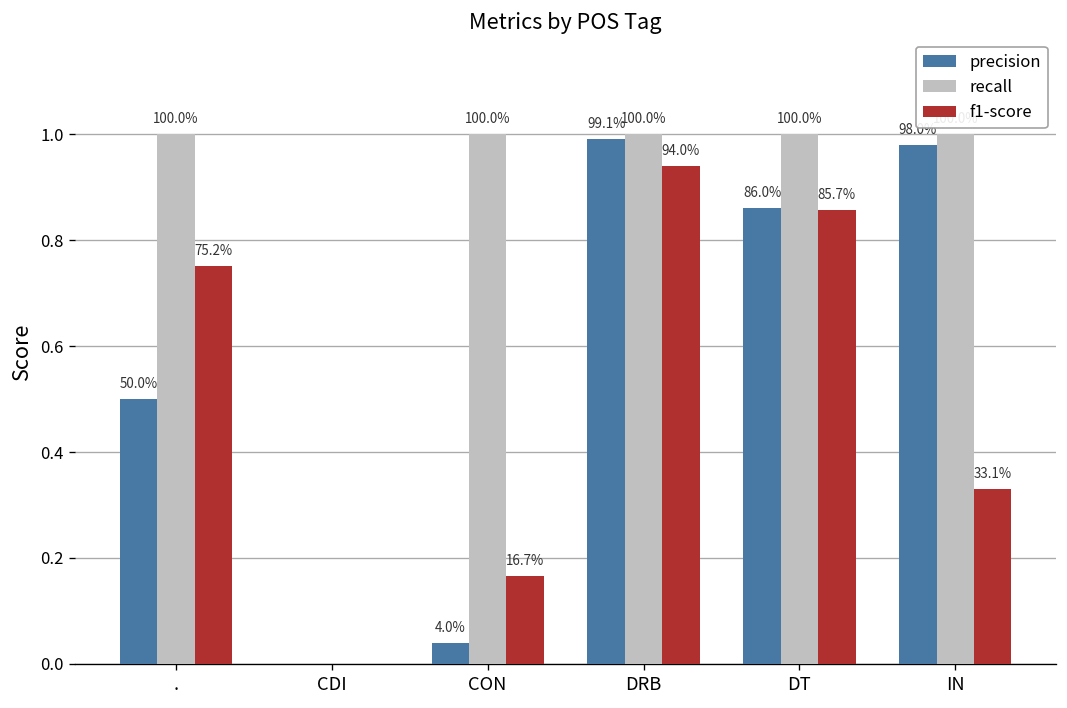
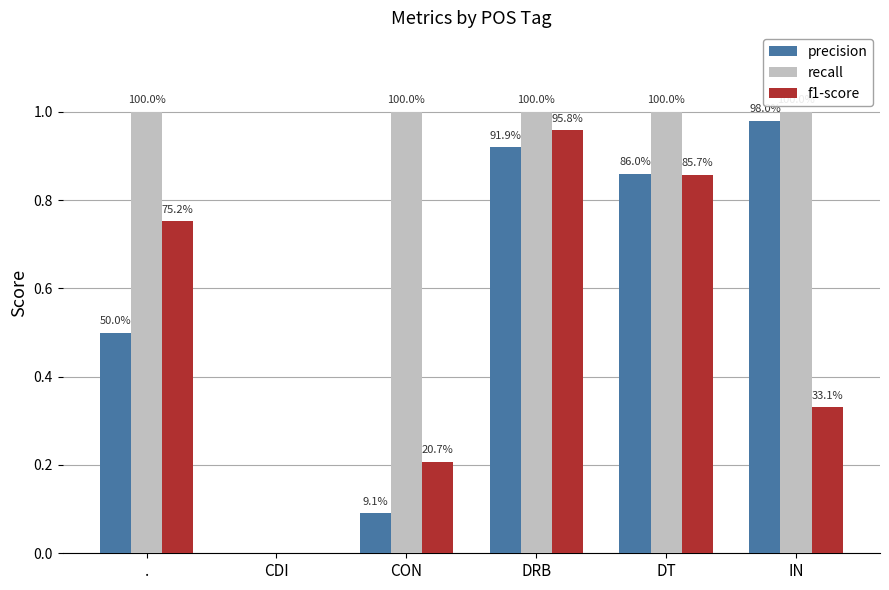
  {
    "precision": {
      ".": "50.0%",
-     "CON": "4.0%",
-     "DRB": "99.1%",
+     "CON": "9.1%",
+     "DRB": "91.9%",
      "DT": "86.0%"
    },
    "recall": {
      ".": "100.0%",
      "CON": "100.0%",
      "DRB": "100.0%",
      "DT": "100.0%"
    },
    "f1-score": {
      ".": "75.2%",
-     "CON": "16.7%",
-     "DRB": "94.0%",
+     "CON": "20.7%",
+     "DRB": "95.8%",
      "DT": "85.7%",
      "IN": "33.1%"
    }
  }
